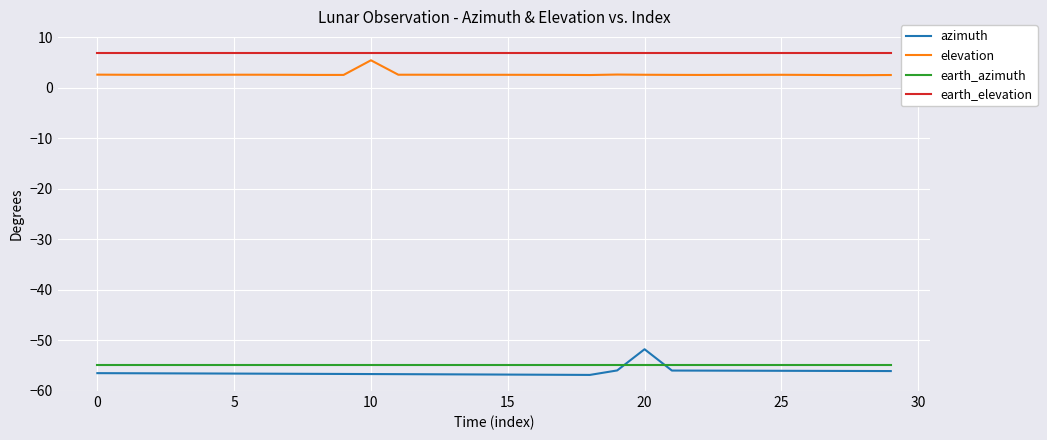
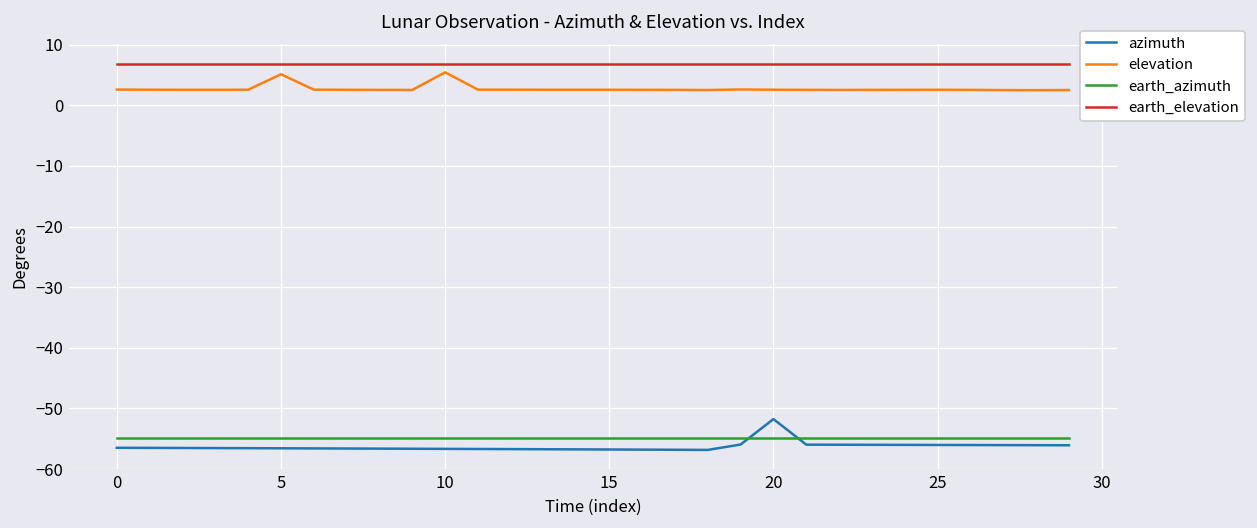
  {
    "azimuth": {
      "0": -56,
      "5": -57,
      "10": -57,
      "15": -57,
      "20": -52,
      "25": -56
    },
    "elevation": {
      "0": 3,
-     "5": 3,
+     "5": 5,
      "10": 5,
      "15": 3,
      "20": 3,
      "25": 3
    },
    "earth_azimuth": {
      "0": -55,
      "5": -55,
      "10": -55,
      "15": -55,
      "20": -55,
      "25": -55
    },
    "earth_elevation": {
      "0": 7,
      "5": 7,
      "10": 7,
      "15": 7,
      "20": 7,
      "25": 7
    }
  }
